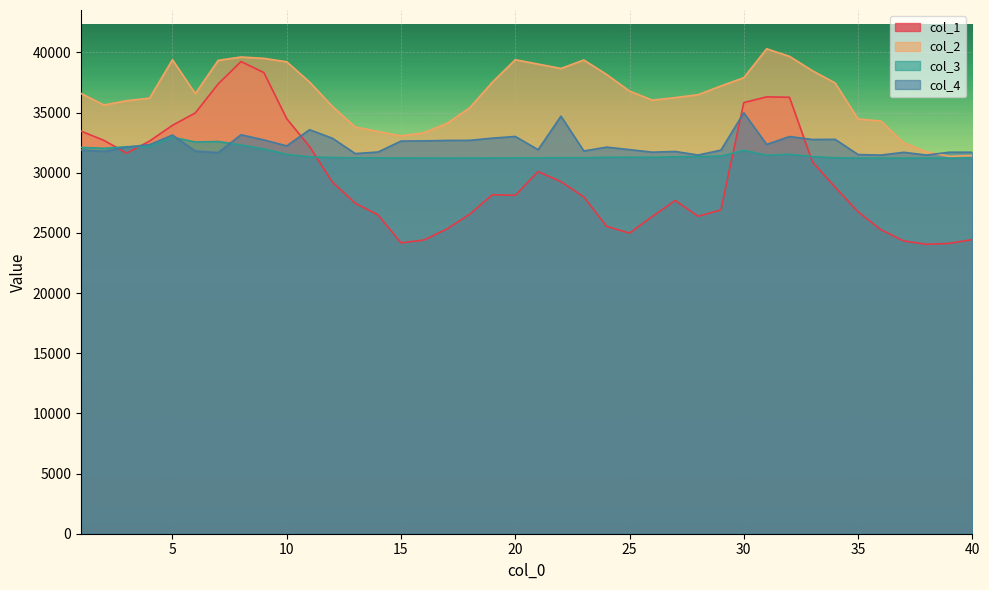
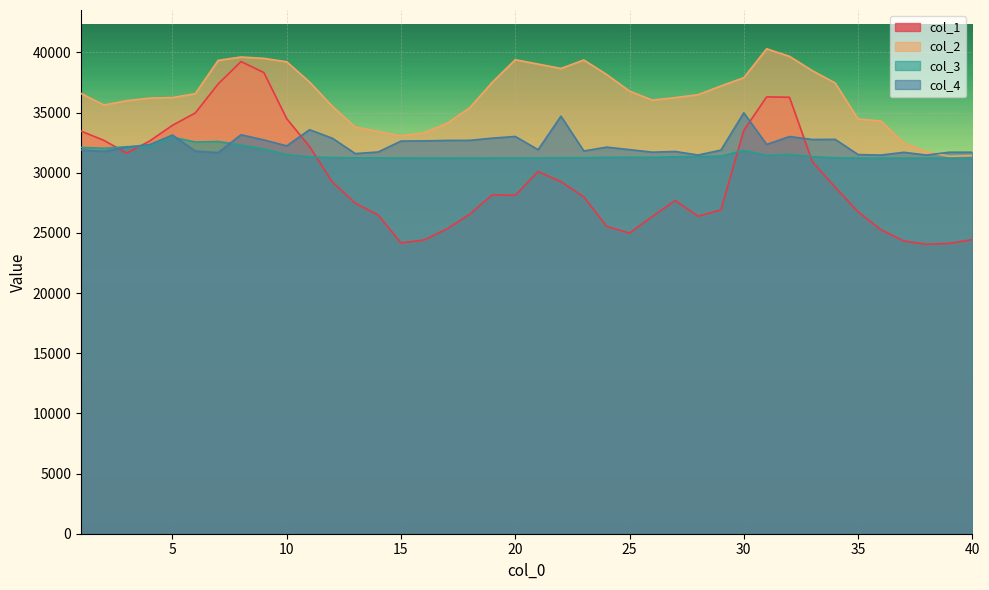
  {
    "col_1": {
      "5": 33900,
      "10": 34500,
      "15": 24200,
      "20": 28100,
      "25": 25000,
-     "30": 35800,
+     "30": 33500,
      "35": 26800,
      "40": 24400
    },
    "col_2": {
-     "5": 39400,
+     "5": 36200,
      "10": 39200,
      "15": 33100,
      "20": 39400,
      "25": 36800,
      "30": 37900,
      "35": 34500,
      "40": 31400
    }
  }
